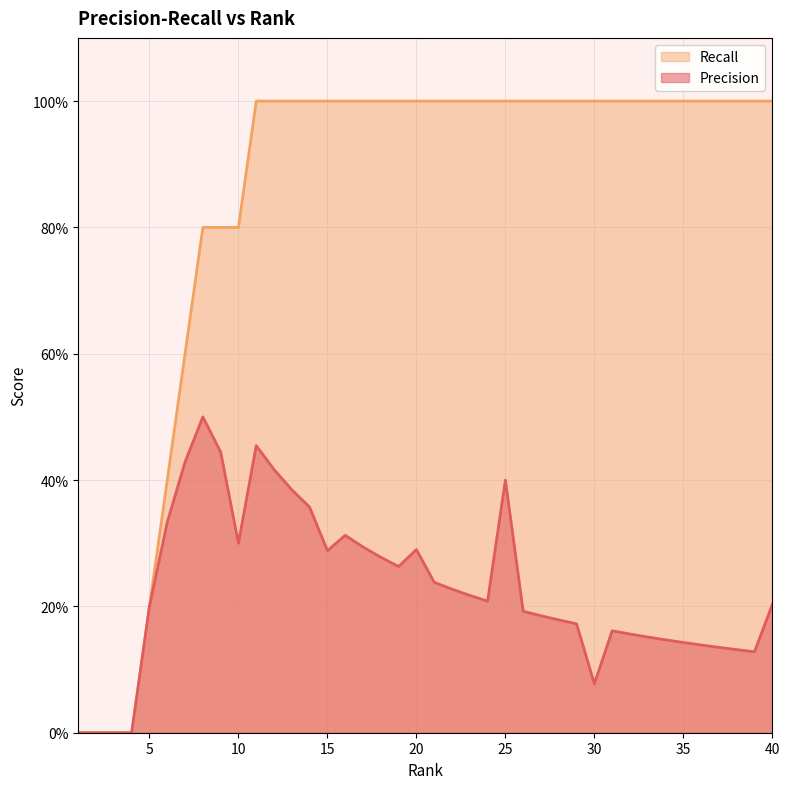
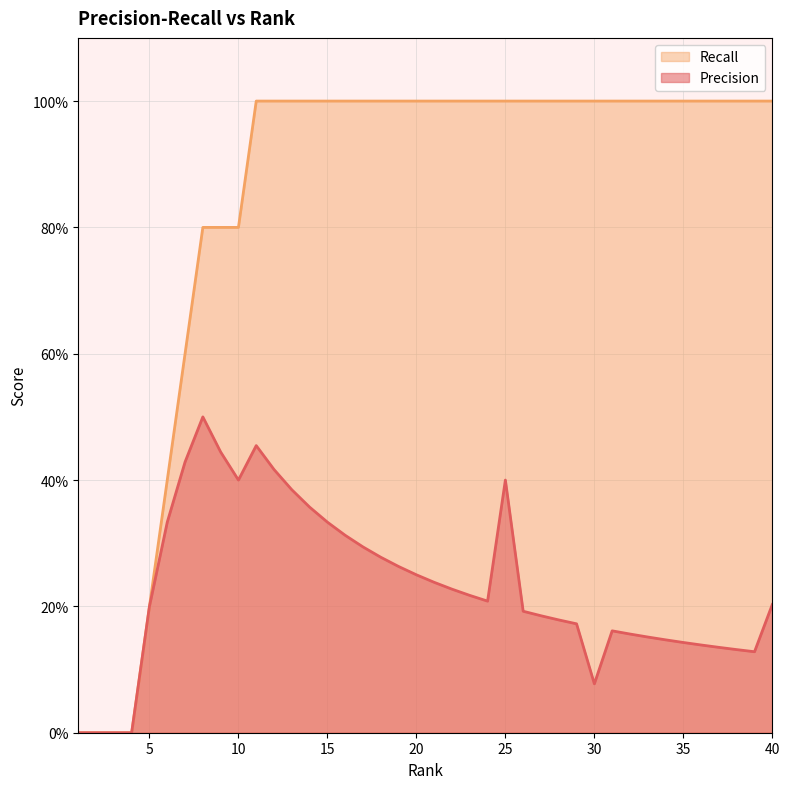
  {
    "Recall": {
      "10": "80%",
      "15": "100%",
      "20": "100%",
      "25": "100%",
      "30": "100%",
      "35": "100%",
      "40": "100%"
    },
    "Precision": {
-     "10": "30%",
-     "15": "29%",
-     "20": "29%",
+     "10": "40%",
+     "15": "33%",
+     "20": "25%",
      "25": "40%",
      "30": "8%",
      "35": "14%",
      "40": "20%"
    }
  }
